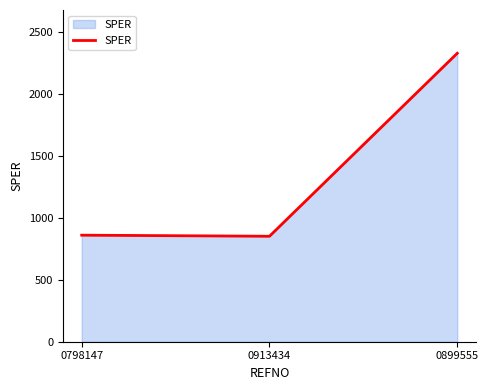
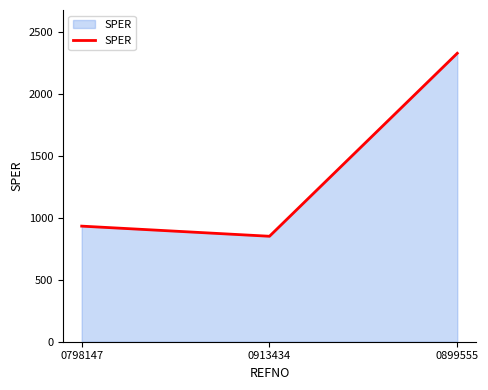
  {
-   "0798147": 860,
+   "0798147": 930,
    "0913434": 850,
    "0899555": 2320
  }
